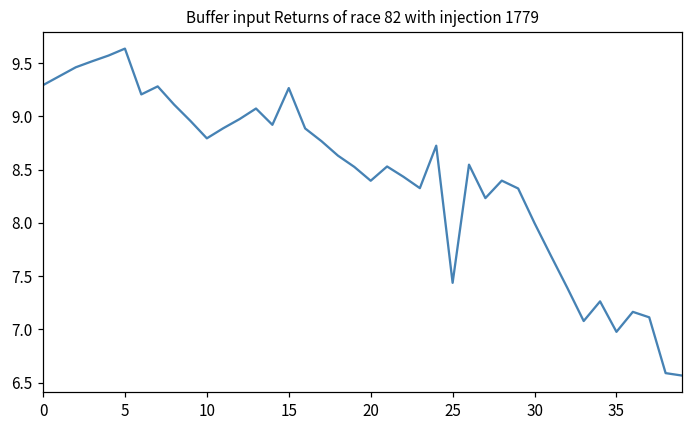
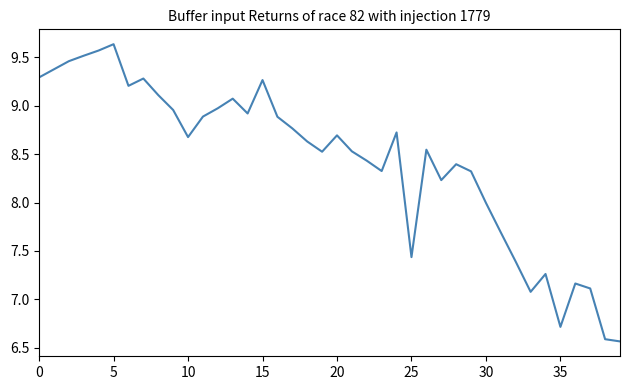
  {
    "0": 9.3,
    "5": 9.6,
-   "10": 8.8,
+   "10": 8.7,
    "15": 9.3,
-   "20": 8.4,
+   "20": 8.7,
    "25": 7.4,
    "30": 8.0,
-   "35": 7.0
+   "35": 6.7
  }
